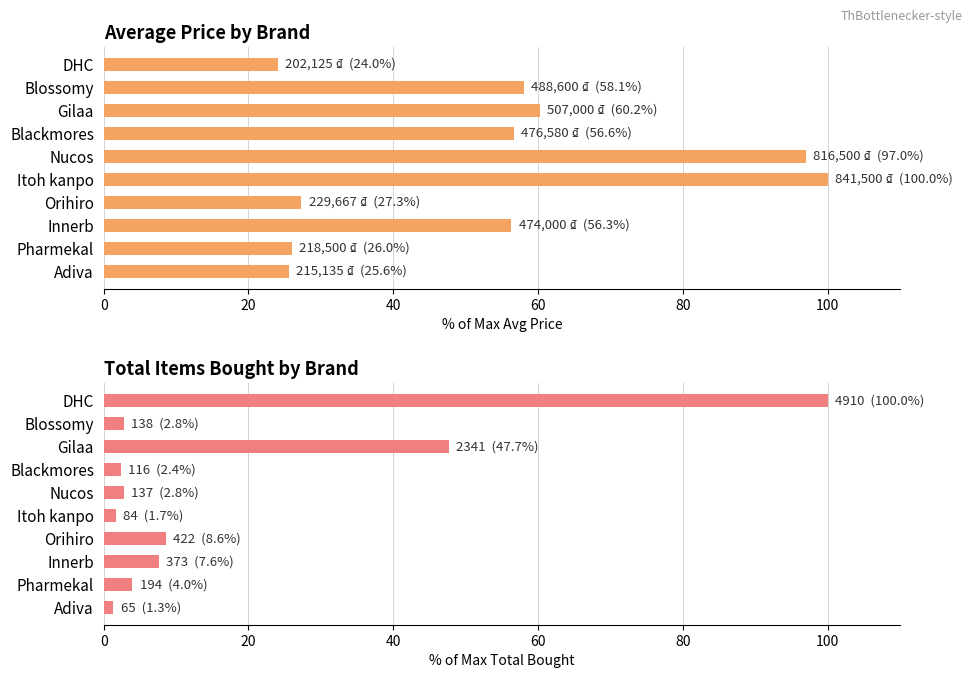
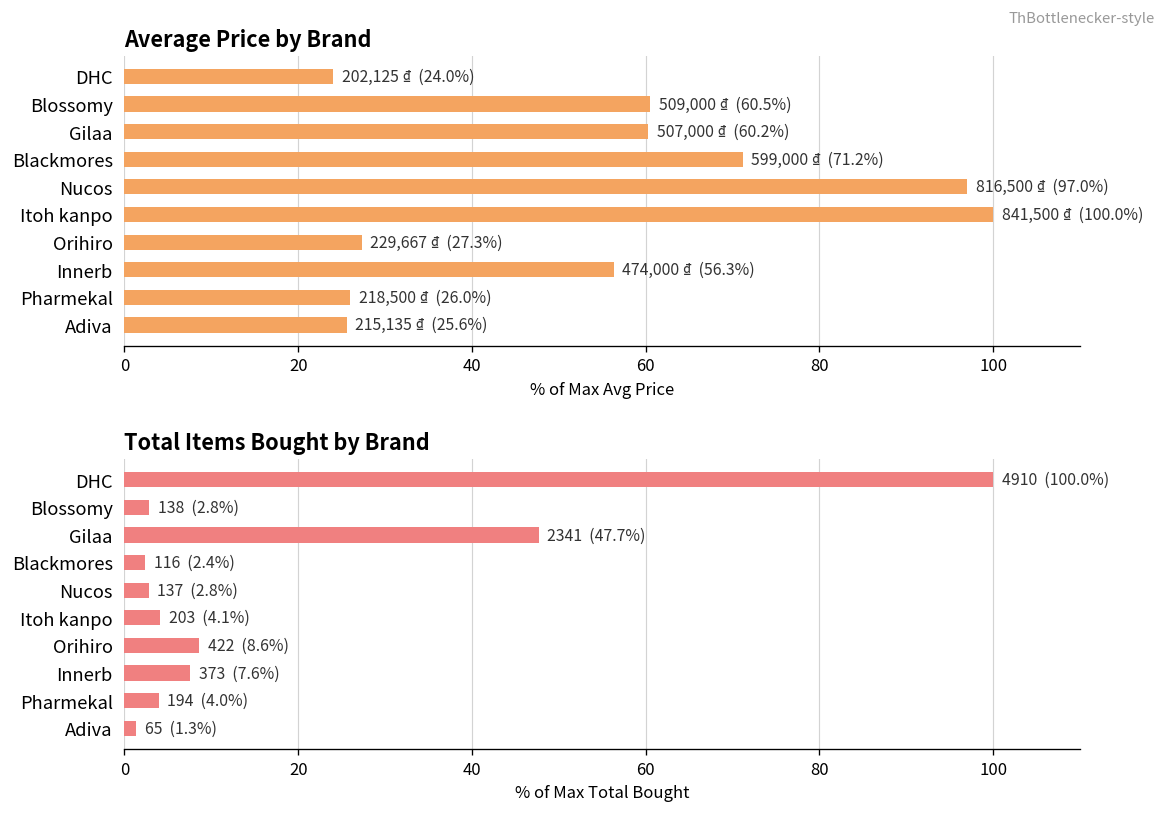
  {
    "Average Price by Brand": {
      "DHC": "(24.0%)",
-     "Blossomy": "488,600 ₫ (58.1%)",
+     "Blossomy": "509,000 ₫ (60.5%)",
      "Gilaa": "(60.2%)",
-     "Blackmores": "476,580 ₫ (56.6%)",
+     "Blackmores": "599,000 ₫ (71.2%)",
      "Nucos": "(97.0%)",
      "Itoh kanpo": "(100.0%)",
      "Orihiro": "(27.3%)",
      "Innerb": "(56.3%)",
      "Pharmekal": "(26.0%)",
      "Adiva": "(25.6%)"
    },
    "Total Items Bought by Brand": {
      "DHC": "(100.0%)",
      "Blossomy": "(2.8%)",
      "Gilaa": "(47.7%)",
      "Blackmores": "(2.4%)",
      "Nucos": "(2.8%)",
-     "Itoh kanpo": "84 (1.7%)",
+     "Itoh kanpo": "203 (4.1%)",
      "Orihiro": "(8.6%)",
      "Innerb": "(7.6%)",
      "Pharmekal": "(4.0%)",
      "Adiva": "(1.3%)"
    }
  }
